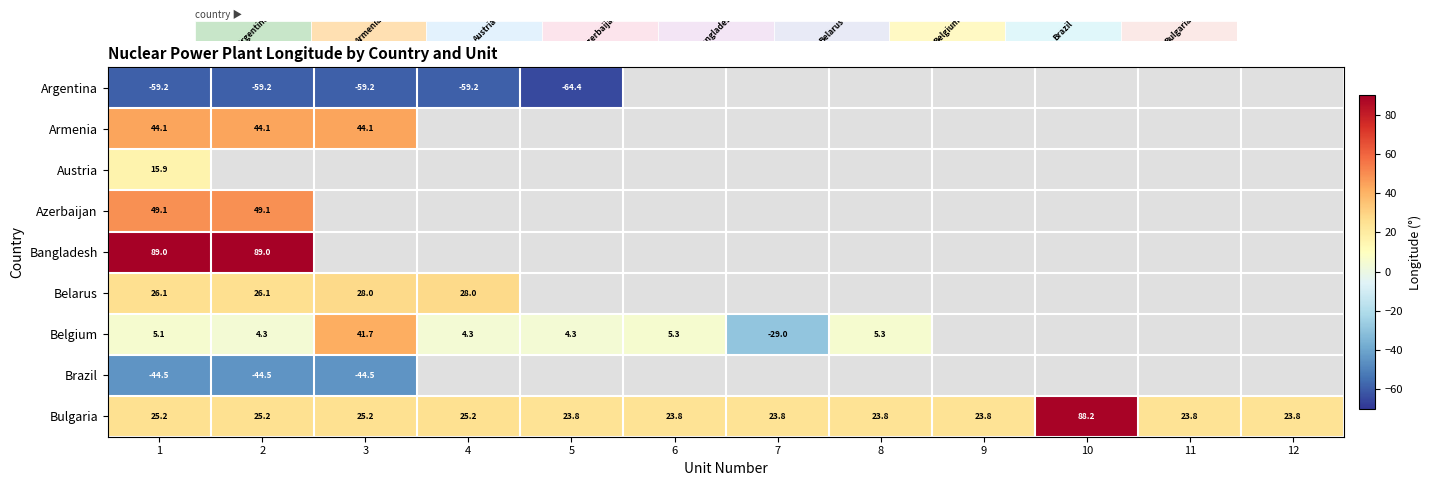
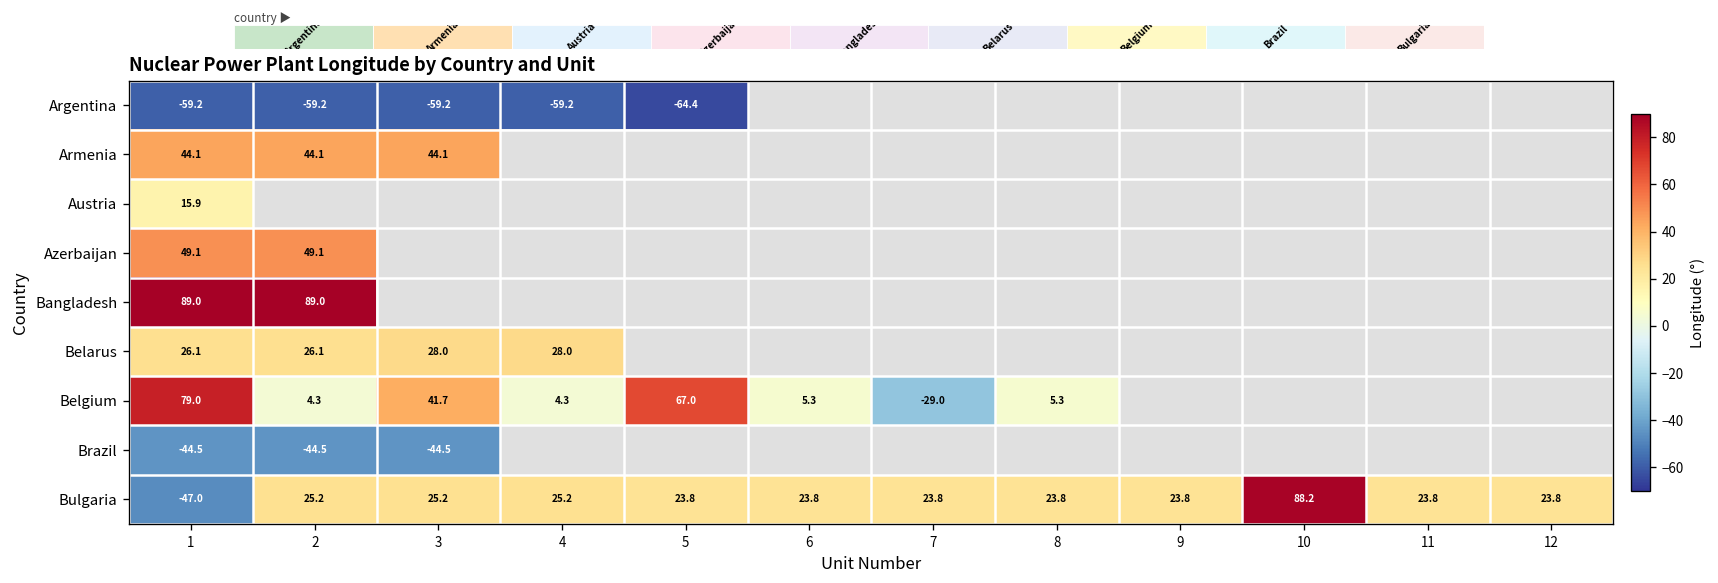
  {
    "Nuclear Power Plant Longitude by Country and Unit": {
      "Argentina": {
        "1": -59.2,
        "2": -59.2,
        "3": -59.2,
        "4": -59.2,
        "5": -64.4
      },
      "Armenia": {
        "1": 44.1,
        "2": 44.1,
        "3": 44.1
      },
      "Austria": {
        "1": 15.9
      },
      "Azerbaijan": {
        "1": 49.1,
        "2": 49.1
      },
      "Bangladesh": {
        "1": 89.0,
        "2": 89.0
      },
      "Belarus": {
        "1": 26.1,
        "2": 26.1,
        "3": 28.0,
        "4": 28.0
      },
      "Belgium": {
-       "1": 5.1,
+       "1": 79.0,
        "2": 4.3,
        "3": 41.7,
        "4": 4.3,
-       "5": 4.3,
+       "5": 67.0,
        "6": 5.3,
        "7": -29.0,
        "8": 5.3
      },
      "Brazil": {
        "1": -44.5,
        "2": -44.5,
        "3": -44.5
      },
      "Bulgaria": {
-       "1": 25.2,
+       "1": -47.0,
        "2": 25.2,
        "3": 25.2,
        "4": 25.2,
        "5": 23.8,
        "6": 23.8,
        "7": 23.8,
        "8": 23.8,
        "9": 23.8,
        "10": 88.2,
        "11": 23.8,
        "12": 23.8
      }
    }
  }
